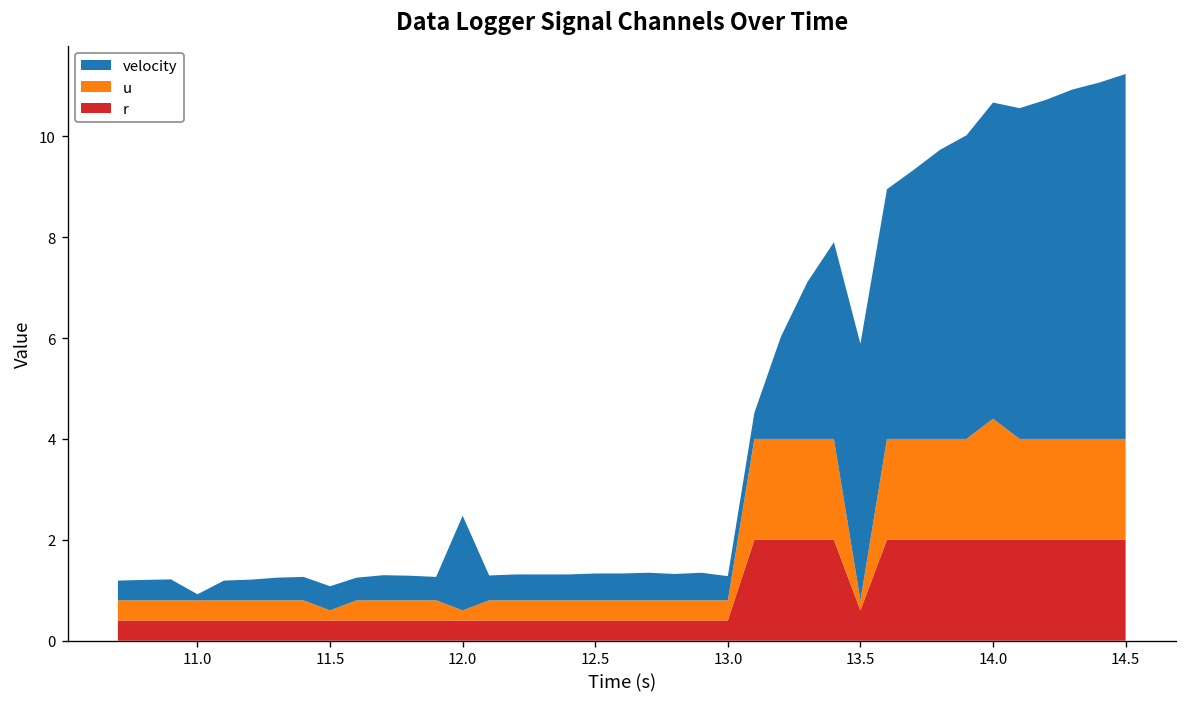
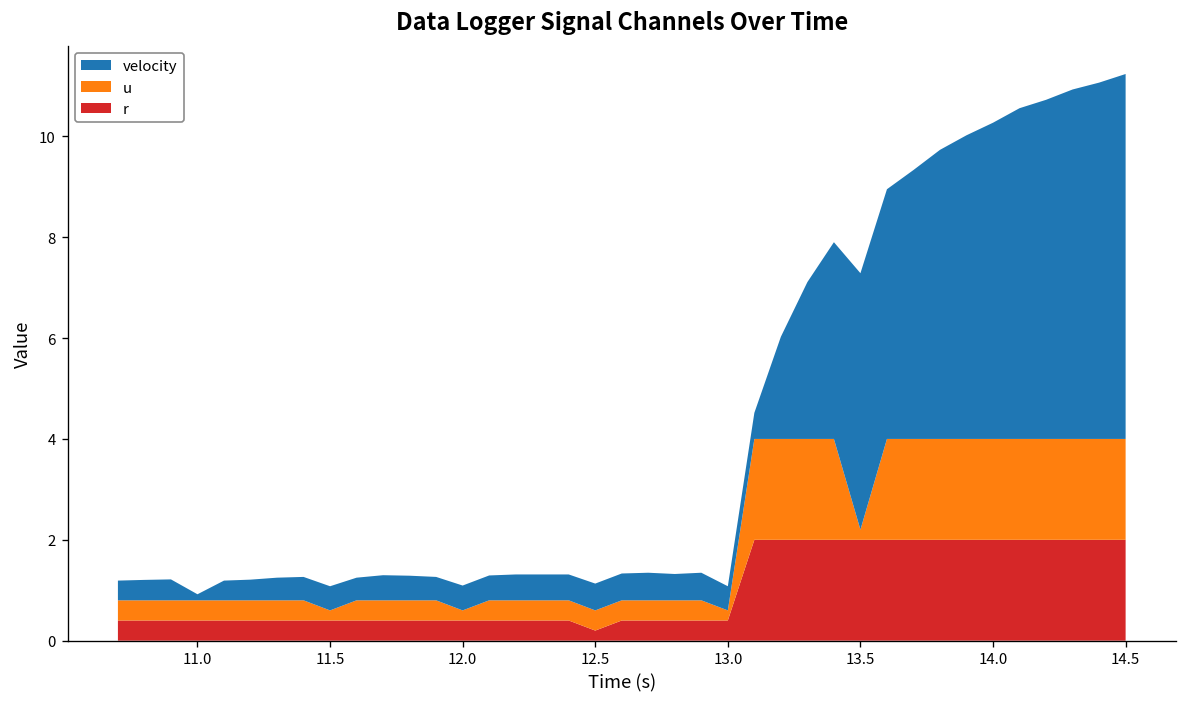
  {
    "r": {
-     "12.5": 0.4,
-     "13.5": 0.6
+     "12.5": 0.2,
+     "13.5": 2.0
    },
    "u": {
-     "13.0": 0.4,
-     "14.0": 2.4
+     "13.0": 0.2,
+     "14.0": 2.0
    },
    "velocity": {
      "11.0": 0.1,
      "11.5": 0.5,
-     "12.0": 1.9,
+     "12.0": 0.5,
      "12.5": 0.5,
      "13.0": 0.5,
      "13.5": 5.1,
      "14.0": 6.3,
      "14.5": 7.2
    }
  }
